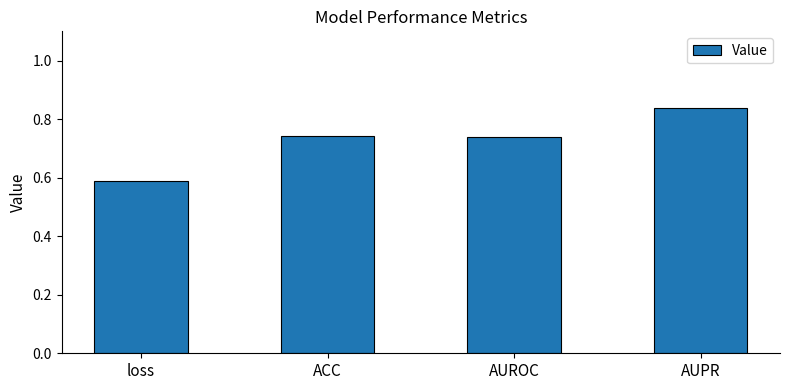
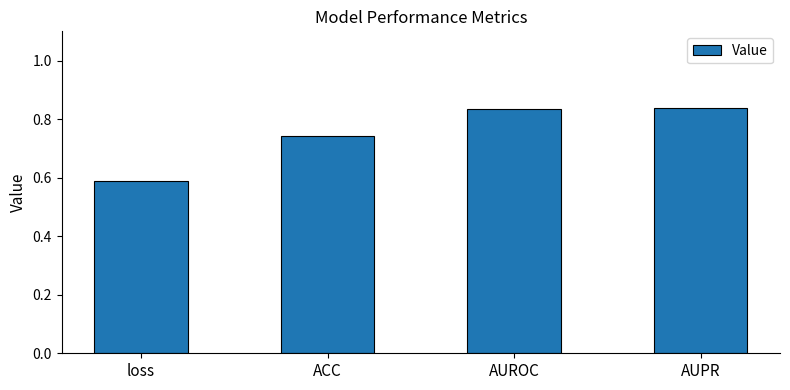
  {
    "loss": 0.59,
    "ACC": 0.74,
-   "AUROC": 0.74,
+   "AUROC": 0.83,
    "AUPR": 0.84
  }
